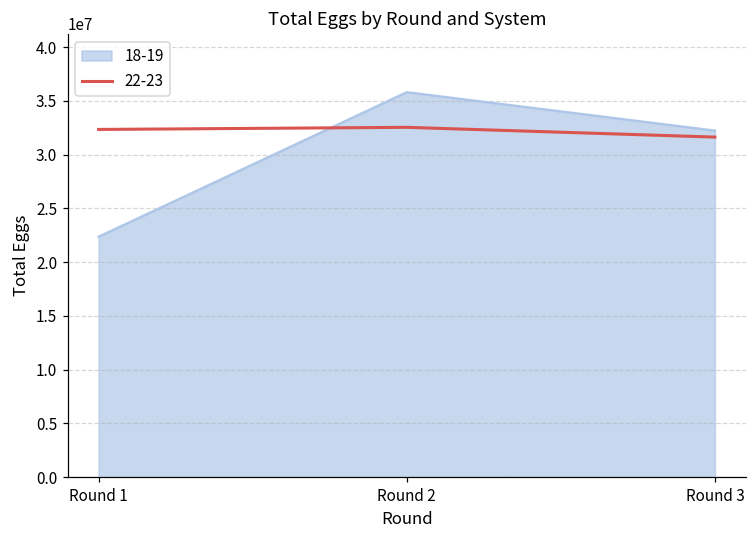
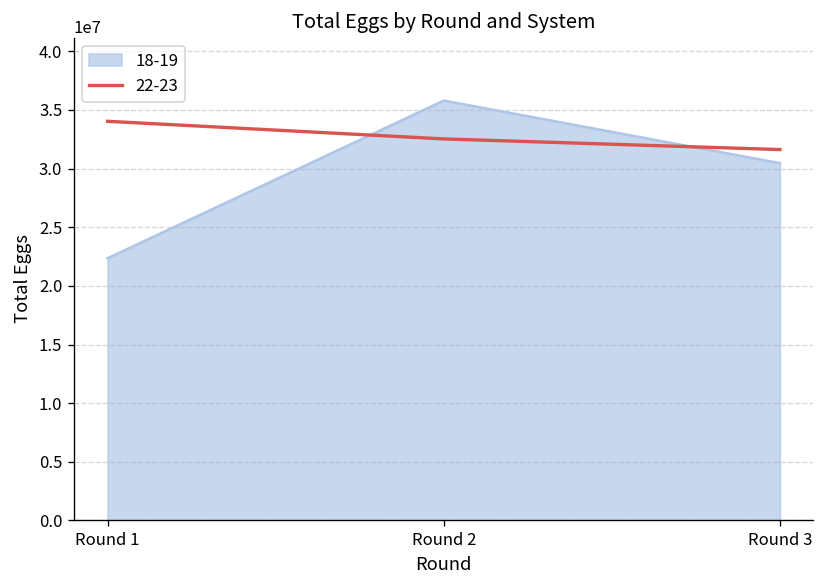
  {
    "18-19": {
      "Round 1": 22000000,
      "Round 2": 36000000,
-     "Round 3": 32000000
+     "Round 3": 30000000
    },
    "22-23": {
-     "Round 1": 32000000,
+     "Round 1": 34000000,
      "Round 2": 33000000,
      "Round 3": 32000000
    }
  }
